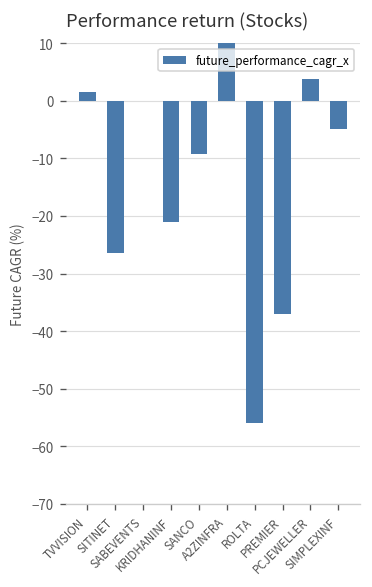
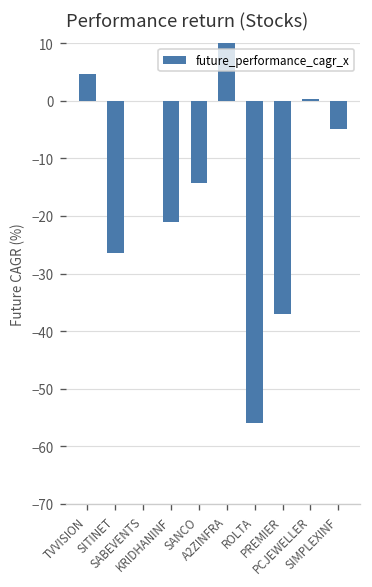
  {
-   "TVVISION": 2,
+   "TVVISION": 5,
    "SITINET": -26,
    "SABEVENTS": 0,
    "KRIDHANINF": -21,
-   "SANCO": -9,
+   "SANCO": -14,
    "ROLTA": -56,
    "PREMIER": -37,
-   "PCJEWELLER": 4,
+   "PCJEWELLER": 0,
    "SIMPLEXINF": -5
  }
